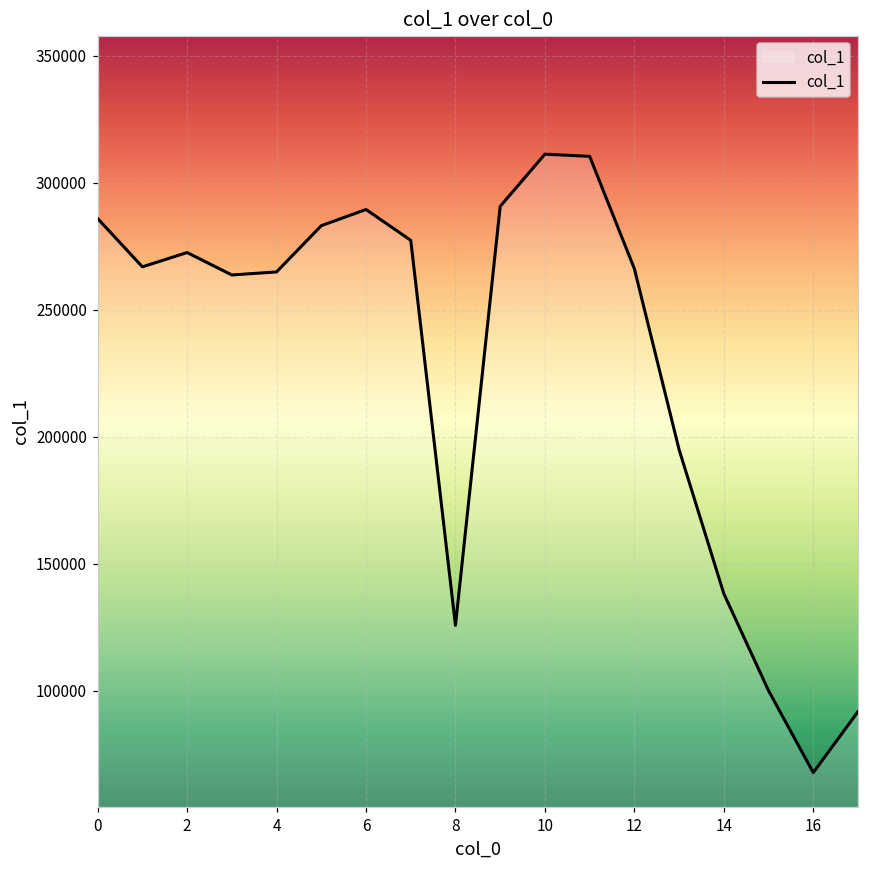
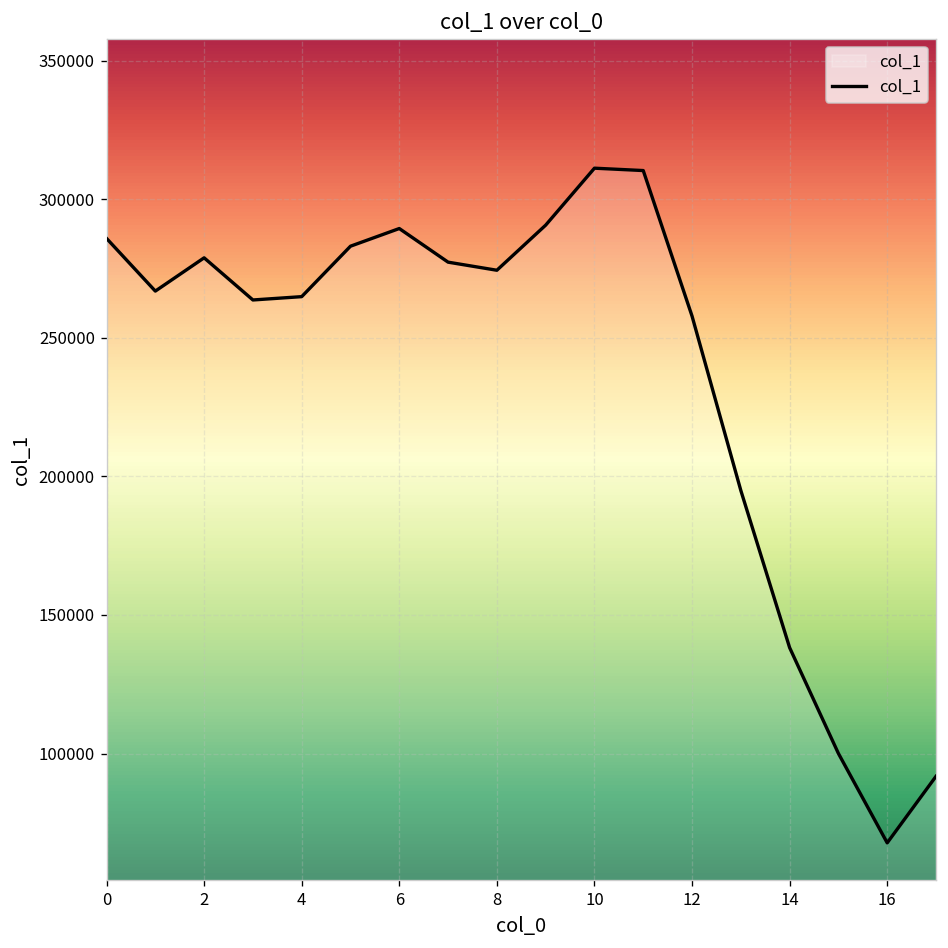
  {
    "0": 286000,
-   "2": 272000,
+   "2": 279000,
    "4": 265000,
    "6": 289000,
-   "8": 126000,
+   "8": 274000,
    "10": 311000,
-   "12": 266000,
+   "12": 258000,
    "14": 138000,
    "16": 68000
  }
